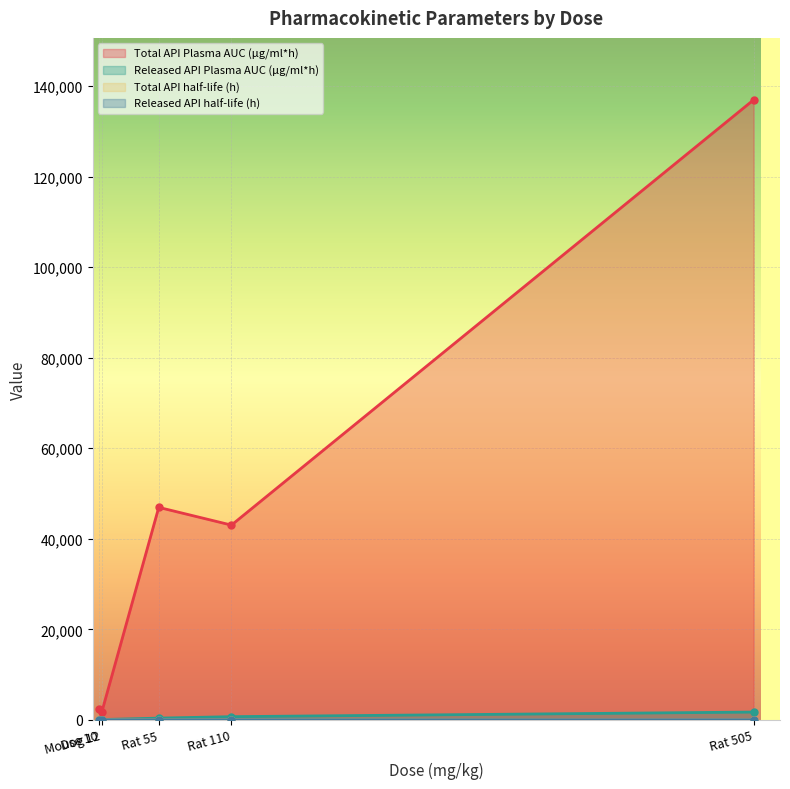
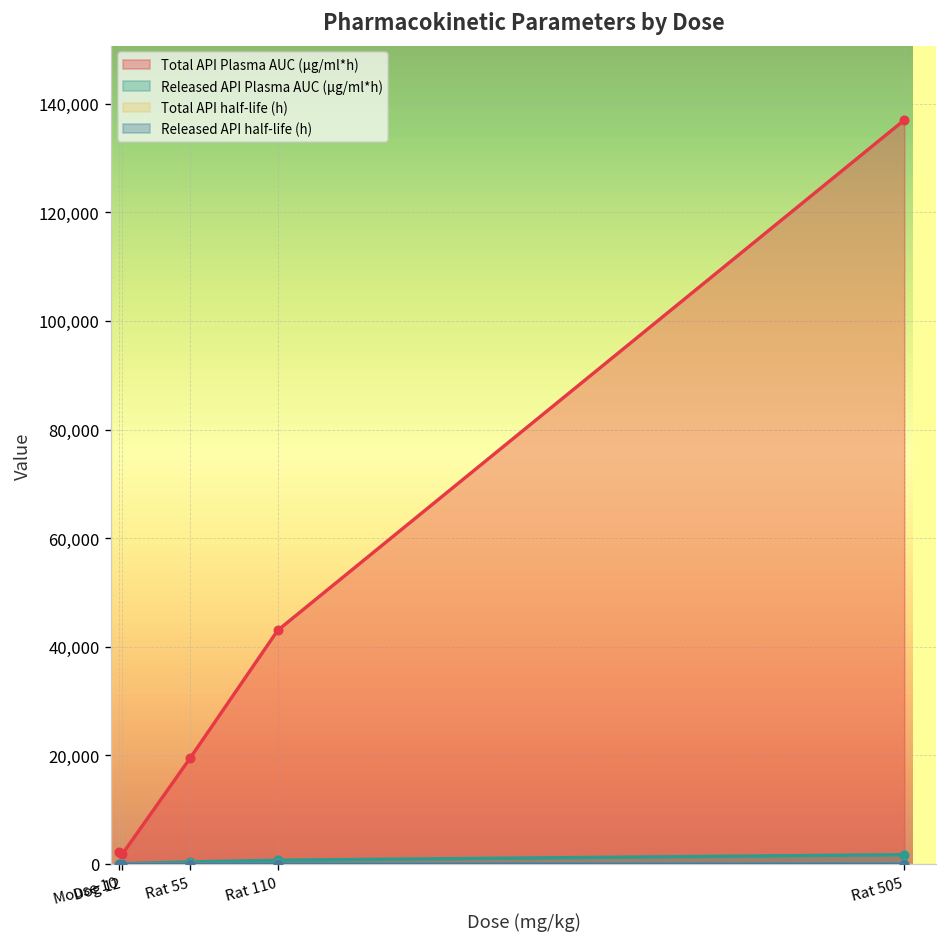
  {
    "Total API Plasma AUC (μg/ml*h)": {
      "Mouse 10": "2,000",
      "Dog 12": "2,000",
-     "Rat 55": "47,000",
+     "Rat 55": "20,000",
      "Rat 110": "43,000",
      "Rat 505": "137,000"
    }
  }
